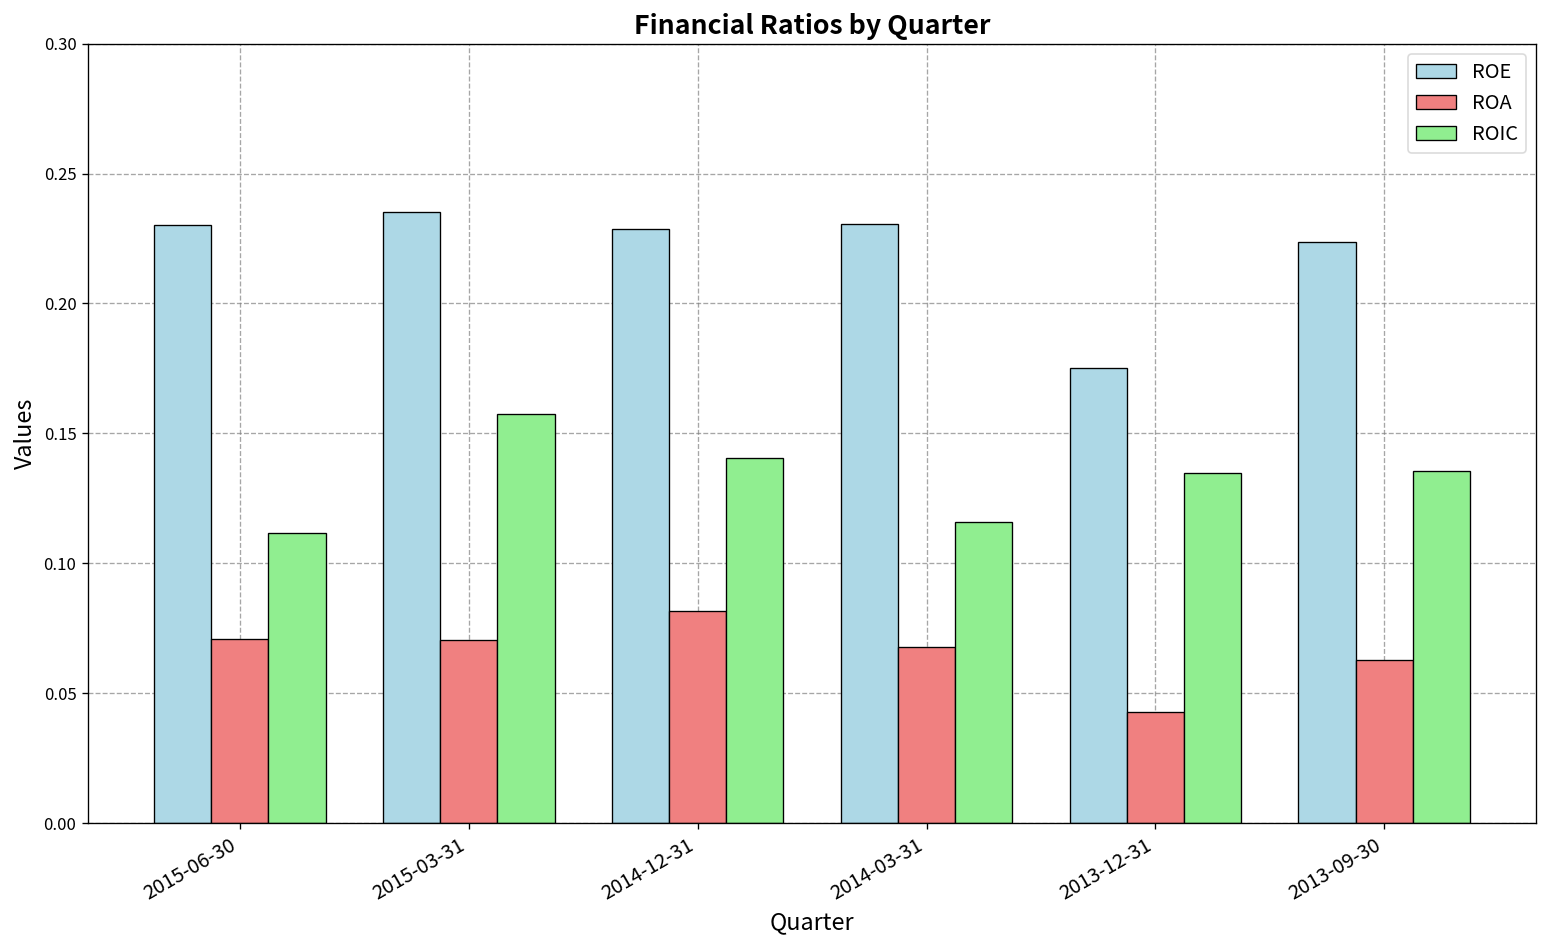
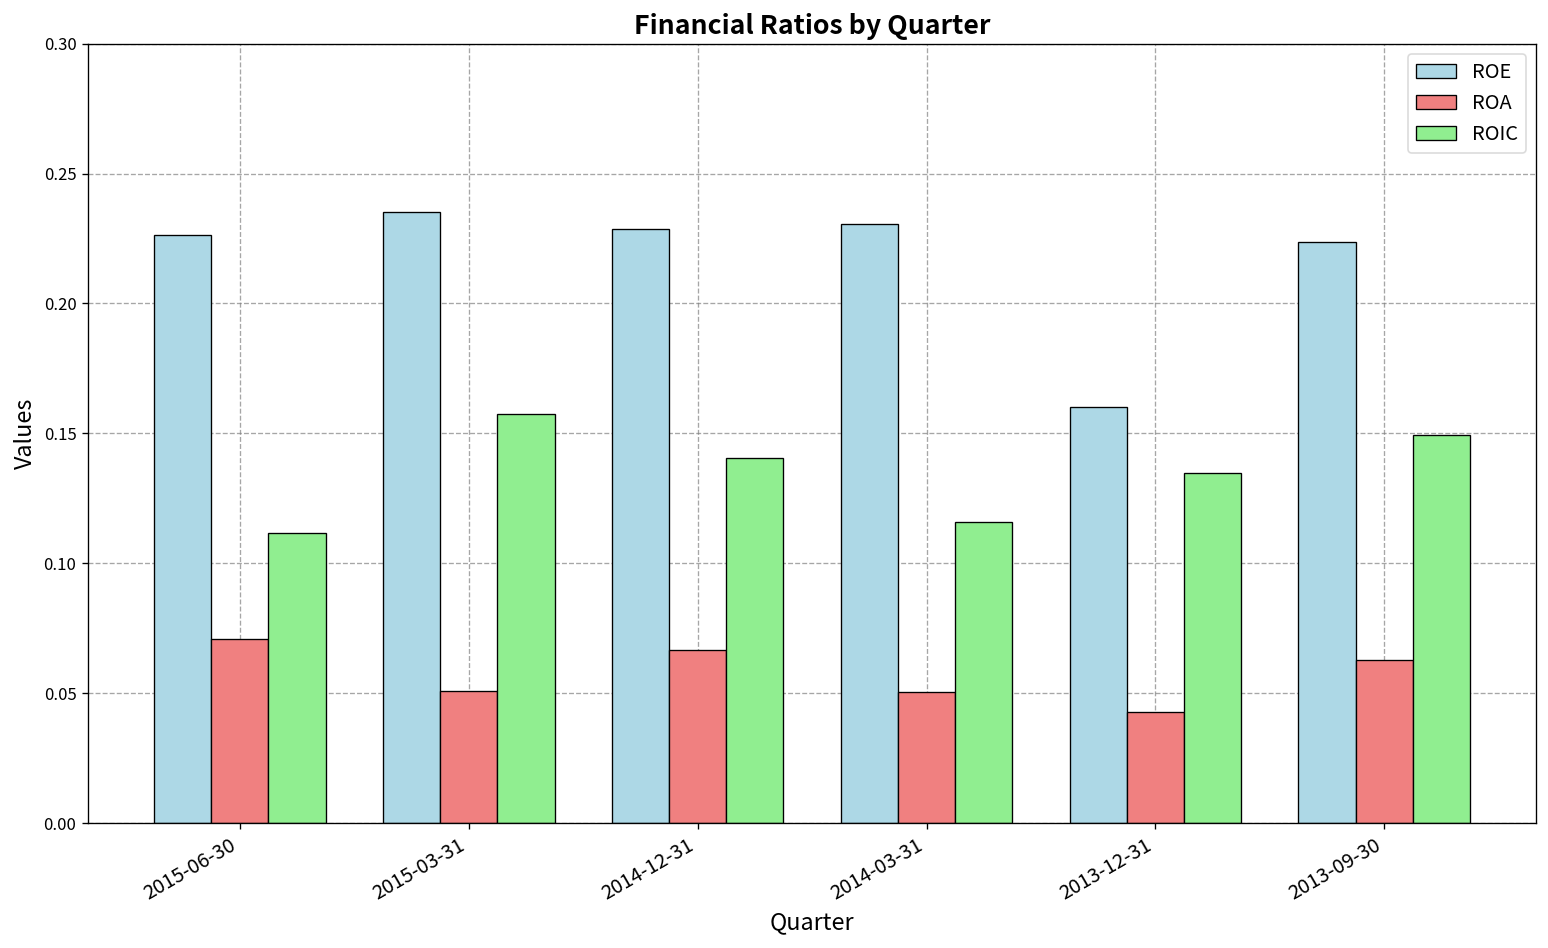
  {
    "ROE": {
-     "2015-06-30": 0.230,
+     "2015-06-30": 0.226,
      "2015-03-31": 0.235,
      "2014-12-31": 0.229,
      "2014-03-31": 0.231,
-     "2013-12-31": 0.175,
+     "2013-12-31": 0.160,
      "2013-09-30": 0.224
    },
    "ROA": {
      "2015-06-30": 0.071,
-     "2015-03-31": 0.071,
-     "2014-12-31": 0.082,
-     "2014-03-31": 0.068,
+     "2015-03-31": 0.051,
+     "2014-12-31": 0.067,
+     "2014-03-31": 0.051,
      "2013-12-31": 0.043,
      "2013-09-30": 0.063
    },
    "ROIC": {
      "2015-06-30": 0.112,
      "2015-03-31": 0.158,
      "2014-12-31": 0.141,
      "2014-03-31": 0.116,
      "2013-12-31": 0.135,
-     "2013-09-30": 0.136
+     "2013-09-30": 0.149
    }
  }
